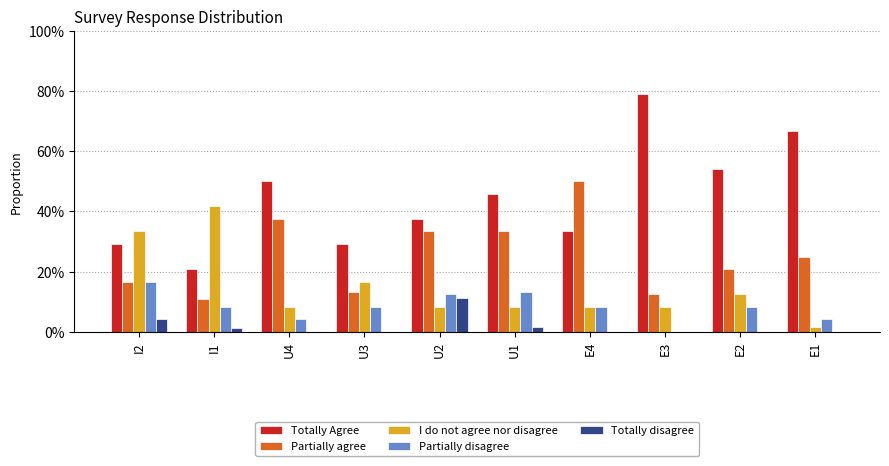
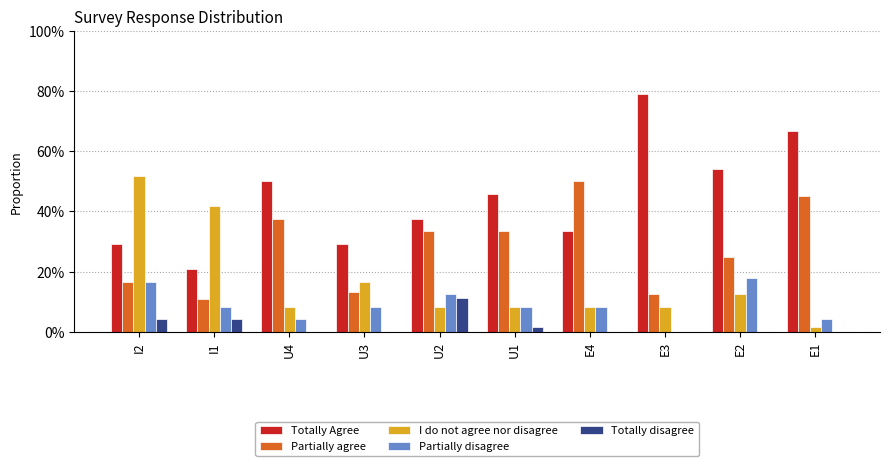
  {
    "Totally Agree": {
      "I2": "29%",
      "I1": "21%",
      "U4": "50%",
      "U3": "29%",
      "U2": "38%",
      "U1": "46%",
      "E4": "33%",
      "E3": "79%",
      "E2": "54%",
      "E1": "67%"
    },
    "Partially agree": {
      "I2": "17%",
      "I1": "11%",
      "U4": "38%",
      "U3": "13%",
      "U2": "33%",
      "U1": "33%",
      "E4": "50%",
      "E3": "13%",
-     "E2": "21%",
-     "E1": "25%"
+     "E2": "25%",
+     "E1": "45%"
    },
    "I do not agree nor disagree": {
-     "I2": "33%",
+     "I2": "52%",
      "I1": "42%",
      "U4": "8%",
      "U3": "17%",
      "U2": "8%",
      "U1": "8%",
      "E4": "8%",
      "E3": "8%",
      "E2": "13%",
      "E1": "1%"
    },
    "Partially disagree": {
      "I2": "17%",
      "I1": "8%",
      "U4": "4%",
      "U3": "8%",
      "U2": "13%",
-     "U1": "13%",
+     "U1": "8%",
      "E4": "8%",
      "E3": "0%",
-     "E2": "8%",
+     "E2": "18%",
      "E1": "4%"
    },
    "Totally disagree": {
      "I2": "4%",
-     "I1": "1%",
+     "I1": "4%",
      "U4": "0%",
      "U3": "0%",
      "U2": "11%",
      "U1": "1%",
      "E4": "0%",
      "E3": "0%",
      "E2": "0%",
      "E1": "0%"
    }
  }
